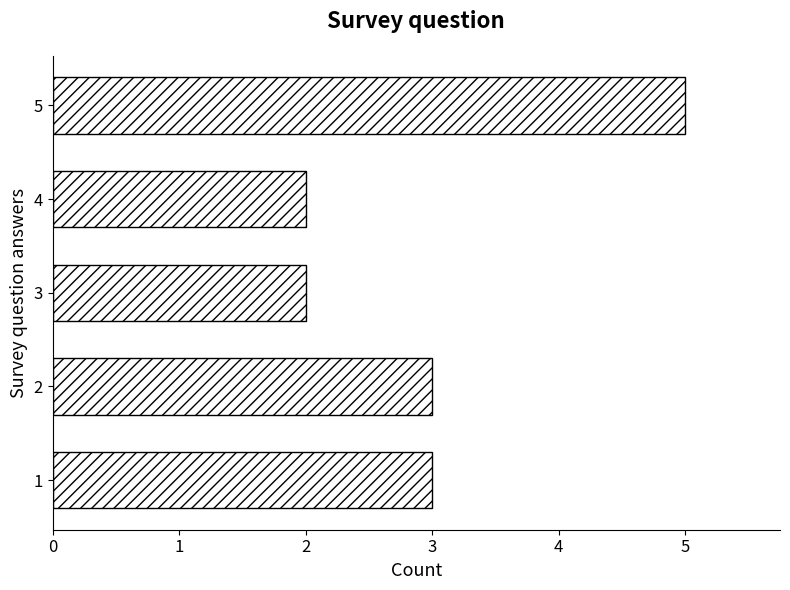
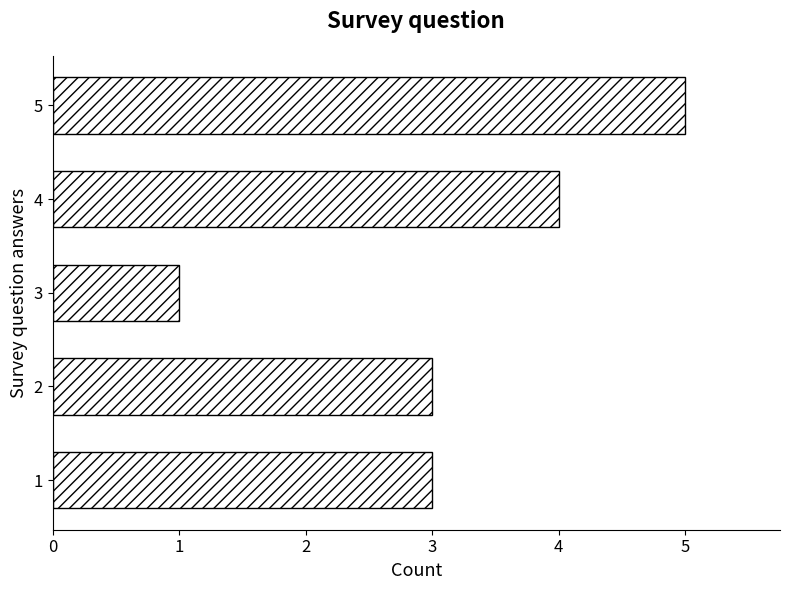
  {
    "5": 5,
-   "4": 2,
-   "3": 2,
+   "4": 4,
+   "3": 1,
    "2": 3,
    "1": 3
  }
